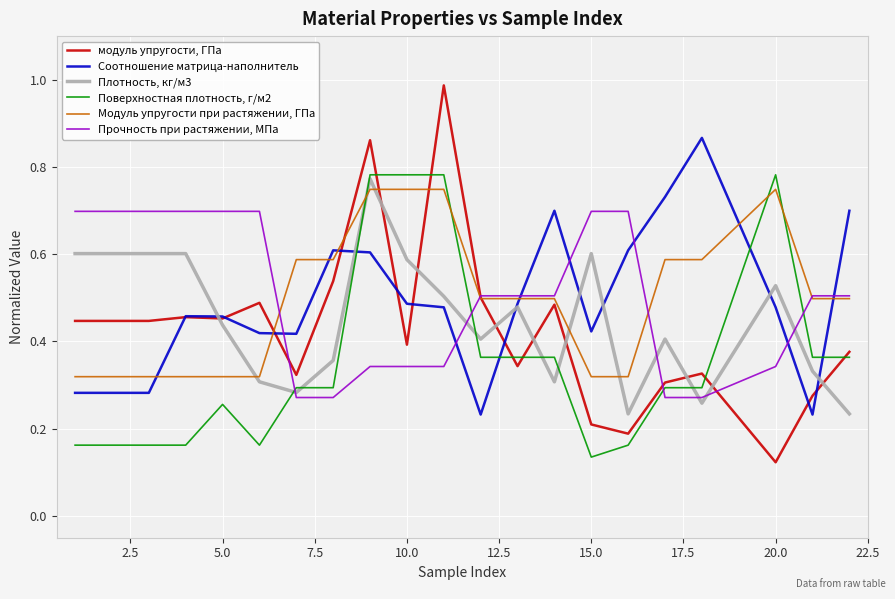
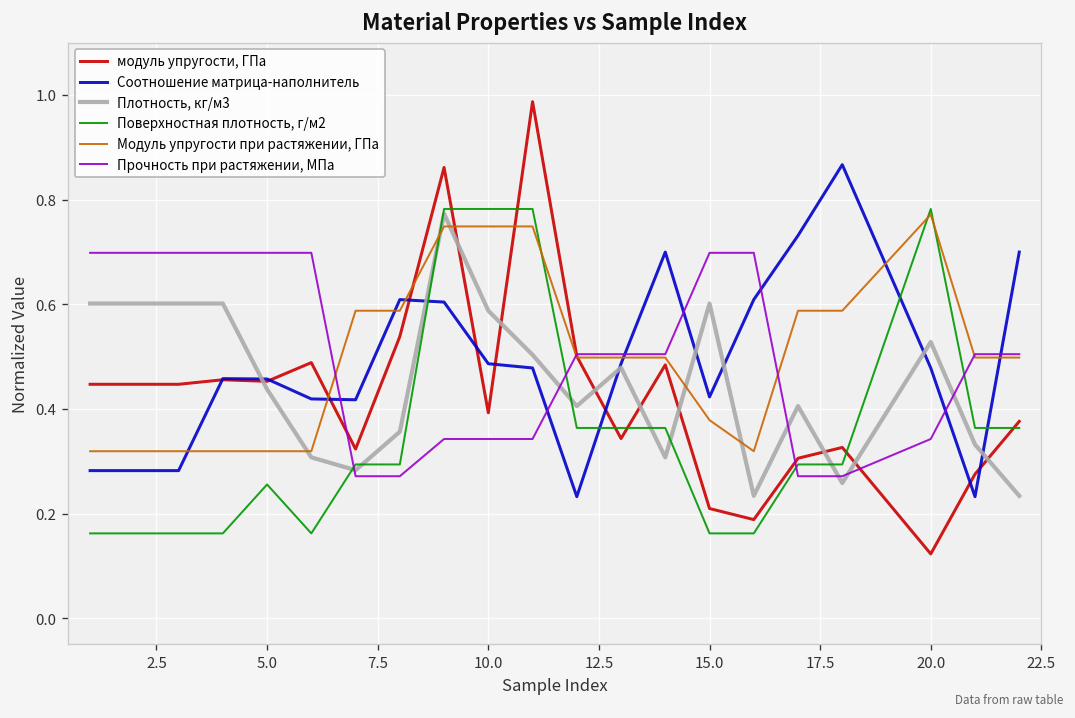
  {
    "модуль упругости, ГПа": {
      "10.0": 0.39,
      "15.0": 0.21,
      "20.0": 0.12
    },
    "Соотношение матрица-наполнитель": {
      "10.0": 0.49,
      "15.0": 0.42,
      "20.0": 0.48
    },
    "Плотность, кг/м3": {
      "5.0": 0.44,
      "10.0": 0.59,
      "15.0": 0.60,
      "20.0": 0.53
    },
    "Поверхностная плотность, г/м2": {
      "5.0": 0.26,
      "10.0": 0.78,
-     "15.0": 0.13,
+     "15.0": 0.16,
      "20.0": 0.78
    },
    "Модуль упругости при растяжении, ГПа": {
      "5.0": 0.32,
      "10.0": 0.75,
-     "15.0": 0.32,
-     "20.0": 0.75
+     "15.0": 0.38,
+     "20.0": 0.77
    },
    "Прочность при растяжении, МПа": {
      "5.0": 0.70,
      "10.0": 0.34,
      "15.0": 0.70,
      "20.0": 0.34
    }
  }
